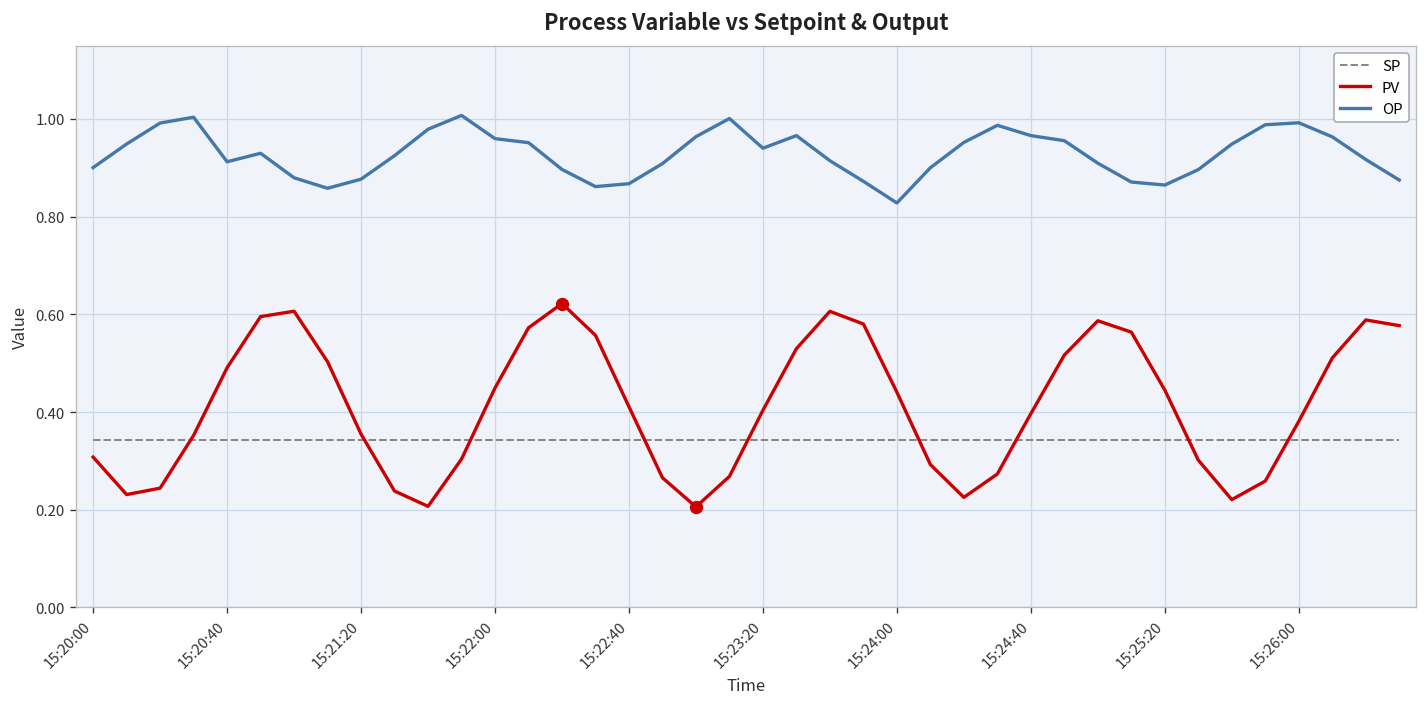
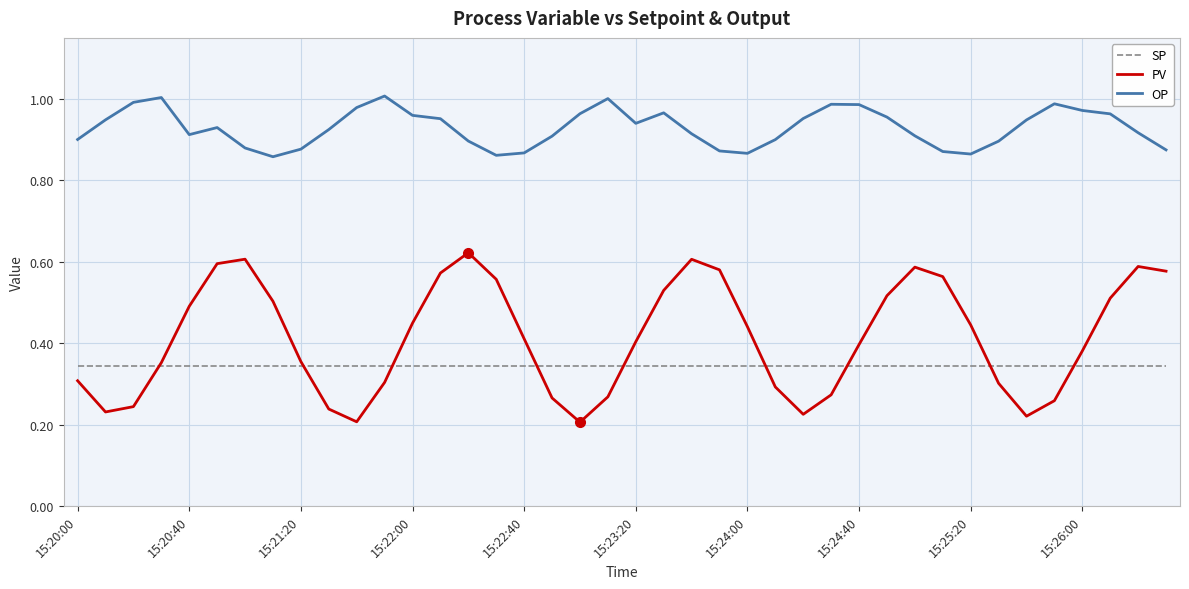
  {
    "SP": {
      "15:20:00": 0.34,
      "15:20:40": 0.34,
      "15:21:20": 0.34,
      "15:22:00": 0.34,
      "15:22:40": 0.34,
      "15:23:20": 0.34,
      "15:24:00": 0.34,
      "15:24:40": 0.34,
      "15:25:20": 0.34,
      "15:26:00": 0.34
    },
    "OP": {
      "15:20:00": 0.90,
      "15:20:40": 0.91,
      "15:21:20": 0.88,
      "15:22:00": 0.96,
      "15:22:40": 0.87,
      "15:23:20": 0.94,
-     "15:24:00": 0.83,
-     "15:24:40": 0.97,
+     "15:24:00": 0.87,
+     "15:24:40": 0.99,
      "15:25:20": 0.86,
-     "15:26:00": 0.99
+     "15:26:00": 0.97
    }
  }
